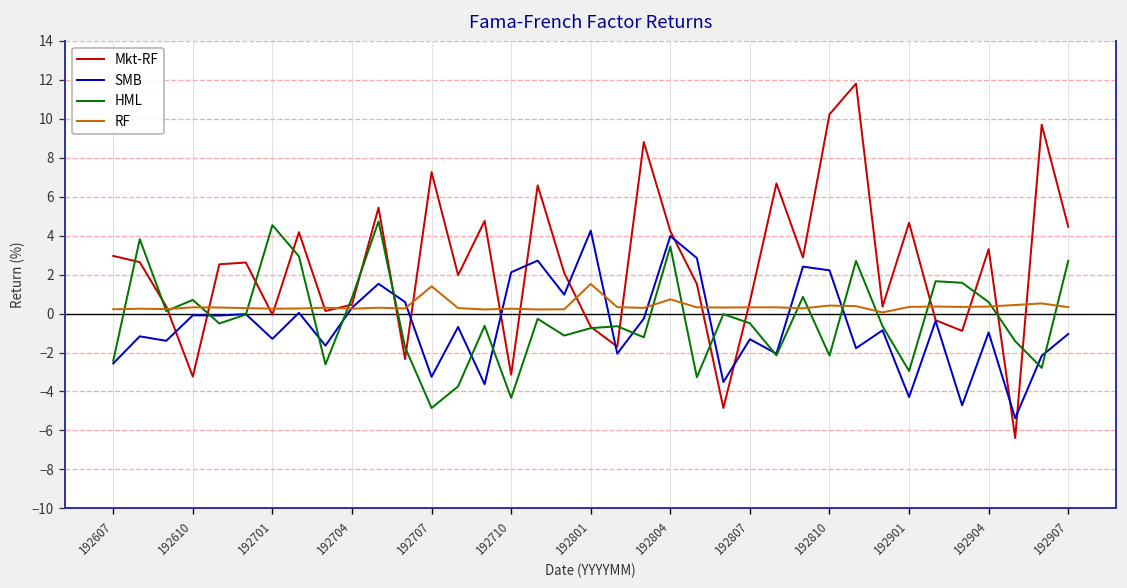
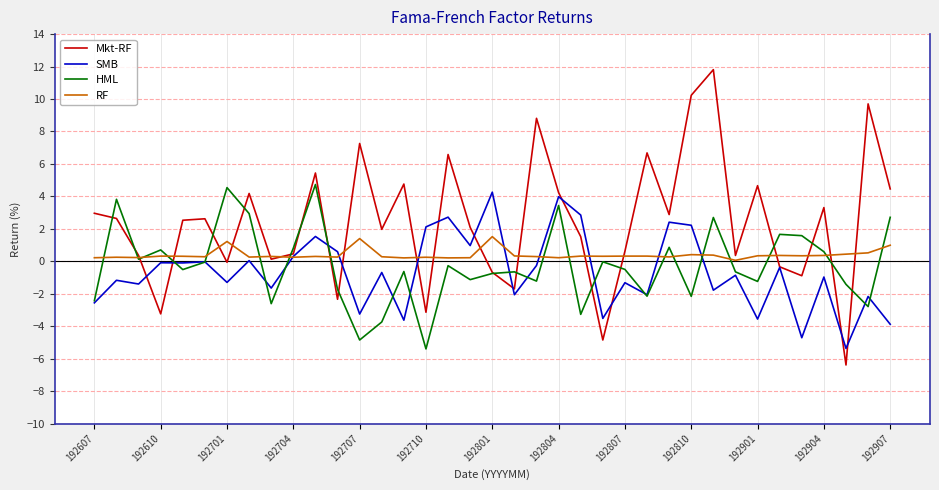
  {
    "Mkt-RF": {
      "192607": 3.0,
      "192610": -3.2,
      "192701": -0.1,
      "192704": 0.5,
      "192707": 7.3,
      "192710": -3.1,
      "192804": 4.2,
      "192807": 0.6,
      "192810": 10.2,
      "192901": 4.7,
      "192904": 3.3,
      "192907": 4.5
    },
    "SMB": {
      "192610": -0.1,
      "192701": -1.3,
      "192707": -3.3,
      "192710": 2.1,
      "192801": 4.3,
      "192804": 4.0,
      "192807": -1.3,
      "192810": 2.2,
-     "192901": -4.3,
+     "192901": -3.6,
      "192904": -1.0,
-     "192907": -1.1
+     "192907": -3.9
    },
    "HML": {
      "192610": 0.7,
      "192701": 4.5,
      "192704": 0.8,
      "192707": -4.9,
-     "192710": -4.3,
+     "192710": -5.4,
      "192804": 3.4,
      "192807": -0.5,
      "192810": -2.2,
-     "192901": -3.0,
+     "192901": -1.2,
      "192904": 0.6,
      "192907": 2.7
    },
    "RF": {
      "192607": 0.2,
      "192610": 0.3,
-     "192701": 0.3,
+     "192701": 1.2,
      "192707": 1.4,
      "192710": 0.3,
      "192801": 1.5,
-     "192804": 0.7,
+     "192804": 0.2,
      "192807": 0.3,
      "192810": 0.4,
      "192901": 0.3,
      "192904": 0.4,
-     "192907": 0.3
+     "192907": 1.0
    }
  }
